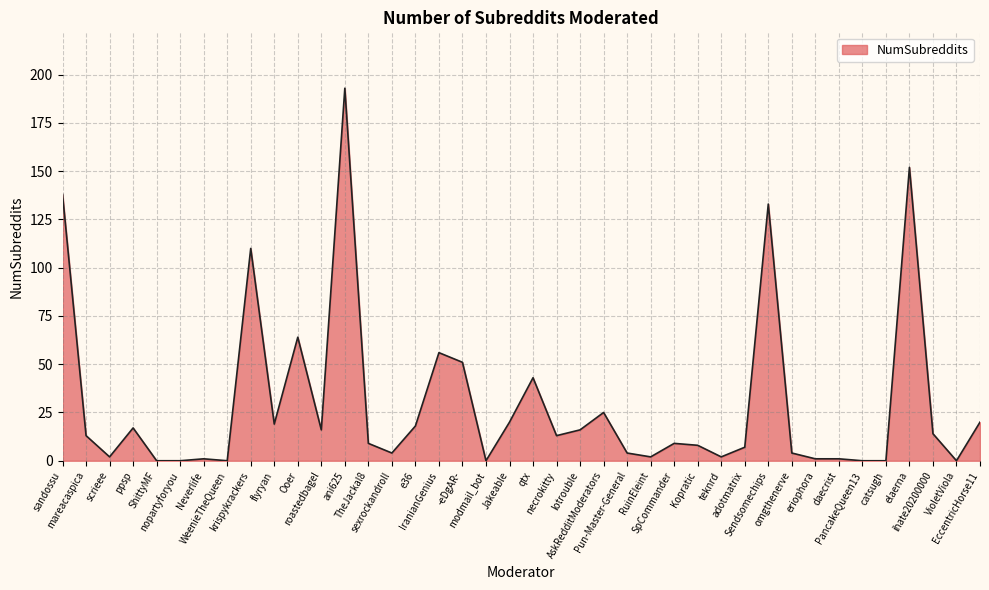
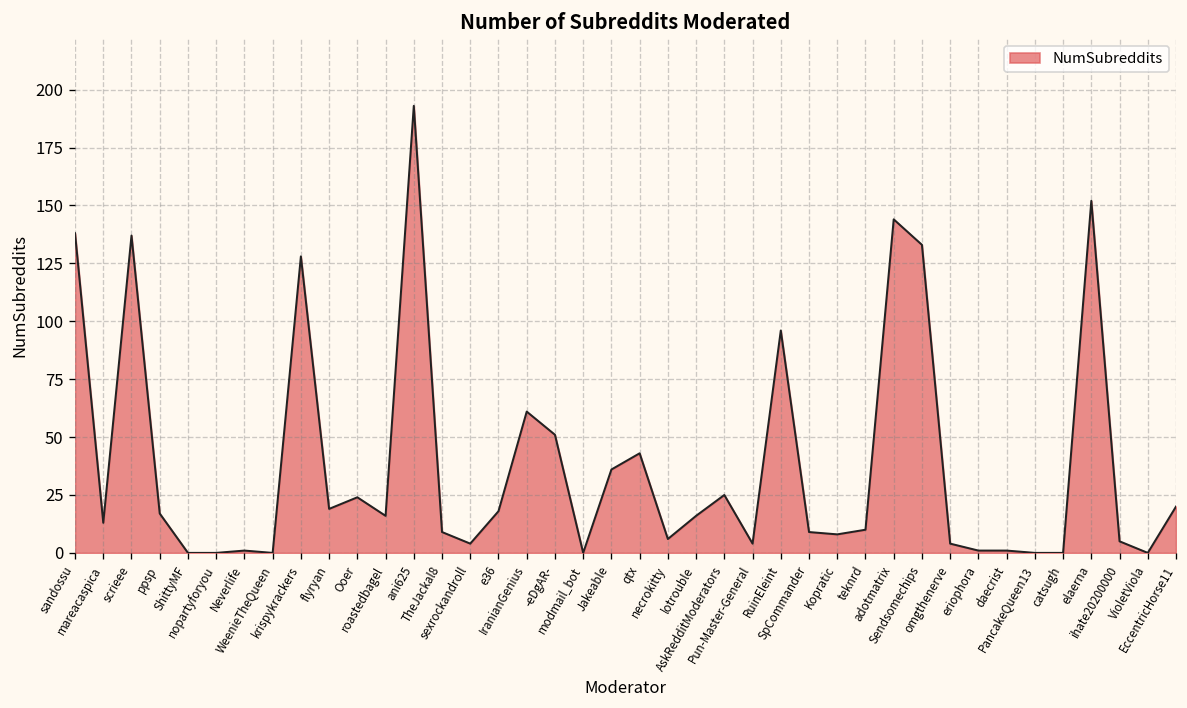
  {
    "sandossu": 138,
    "mareacaspica": 13,
-   "scrieee": 2,
+   "scrieee": 137,
    "ppsp": 17,
    "ShittyMF": 0,
    "nopartyforyou": 0,
    "Neverlife": 1,
    "WeenieTheQueen": 0,
-   "krispykrackers": 110,
+   "krispykrackers": 128,
    "flyryan": 19,
-   "Ooer": 64,
+   "Ooer": 24,
    "roastedbagel": 16,
    "ani625": 193,
    "TheJackal8": 9,
    "sexrockandroll": 4,
    "e36": 18,
-   "IranianGenius": 56,
+   "IranianGenius": 61,
    "-eDgAR-": 51,
    "modmail_bot": 0,
-   "Jakeable": 20,
+   "Jakeable": 36,
    "qtx": 43,
-   "necrokitty": 13,
+   "necrokitty": 6,
    "lotrouble": 16,
    "AskRedditModerators": 25,
    "Pun-Master-General": 4,
-   "RuinEleint": 2,
+   "RuinEleint": 96,
    "SpCommander": 9,
    "Kopratic": 8,
-   "teknrd": 2,
-   "adotmatrix": 7,
+   "teknrd": 10,
+   "adotmatrix": 144,
    "Sendsomechips": 133,
    "omgthenerve": 4,
    "eriophora": 1,
    "daecrist": 1,
    "PancakeQueen13": 0,
    "catsugh": 0,
    "elaerna": 152,
-   "ihate20200000": 14,
+   "ihate20200000": 5,
    "VioletViola": 0,
    "EccentricHorse11": 20
  }
